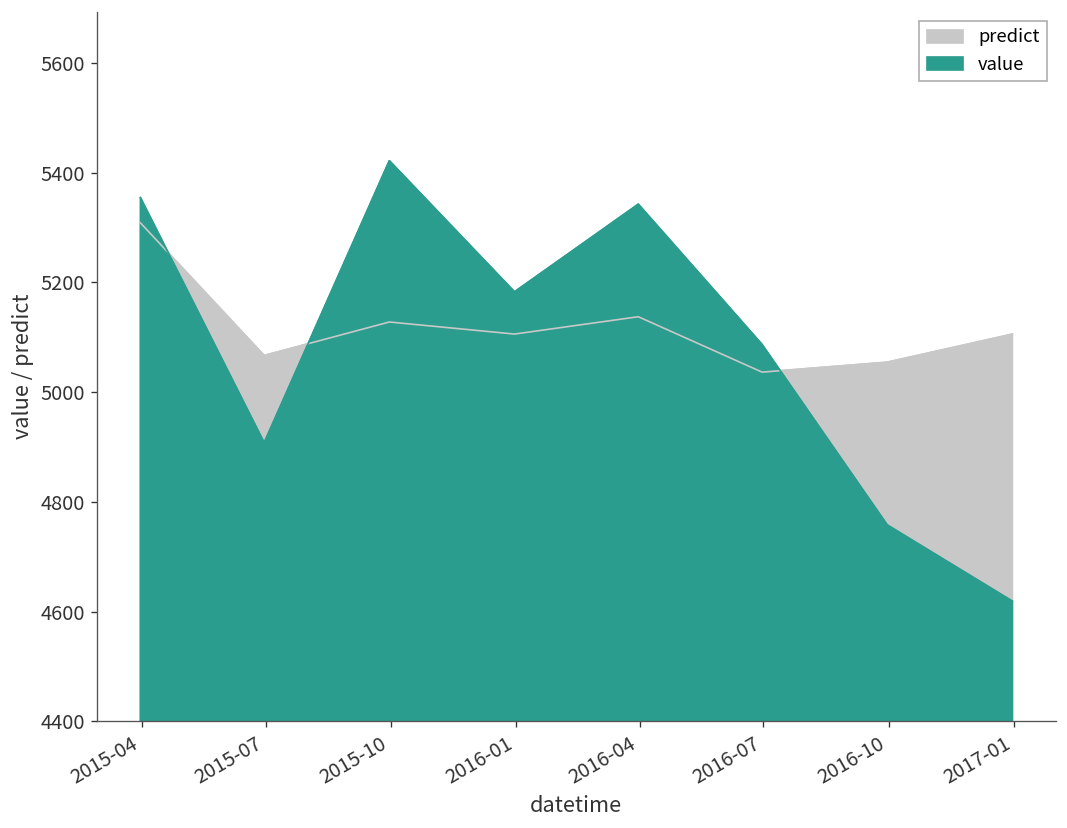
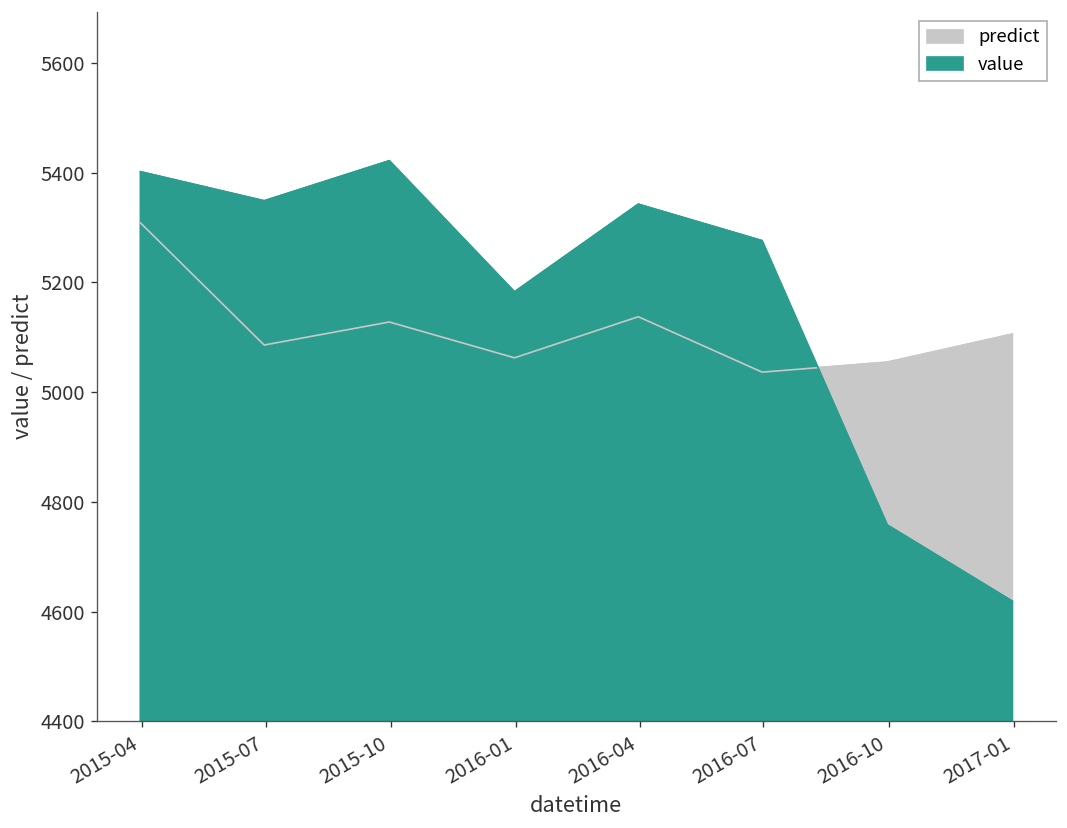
  {
    "predict": {
      "2015-04": 5310,
-     "2015-07": 5070,
+     "2015-07": 5090,
      "2015-10": 5130,
-     "2016-01": 5110,
+     "2016-01": 5060,
      "2016-04": 5140,
      "2016-07": 5040,
      "2016-10": 5050,
      "2017-01": 5110
    },
    "value": {
-     "2015-04": 5350,
-     "2015-07": 4910,
+     "2015-04": 5400,
+     "2015-07": 5350,
      "2015-10": 5420,
      "2016-01": 5180,
      "2016-04": 5340,
-     "2016-07": 5090,
+     "2016-07": 5280,
      "2016-10": 4760,
      "2017-01": 4620
    }
  }
